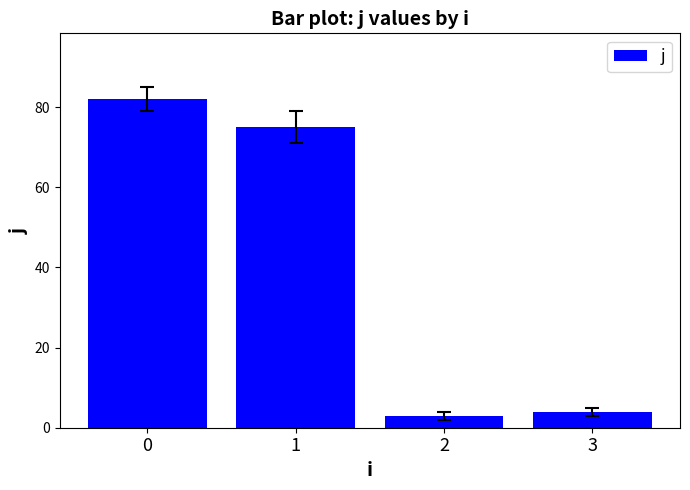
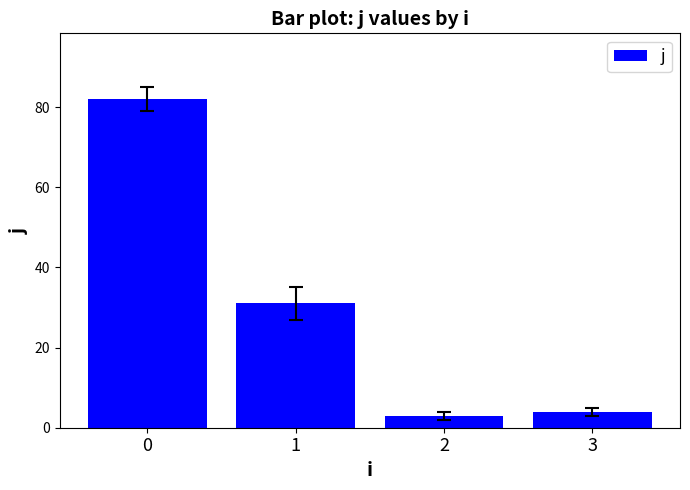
  {
    "j": {
      "0": 82,
-     "1": 75,
+     "1": 31,
      "2": 3,
      "3": 4
    }
  }
